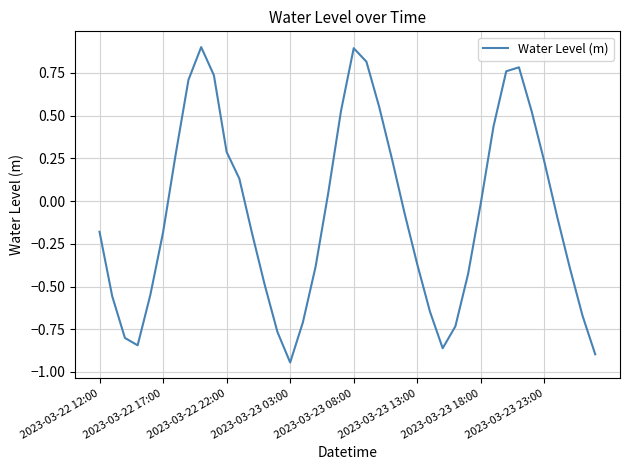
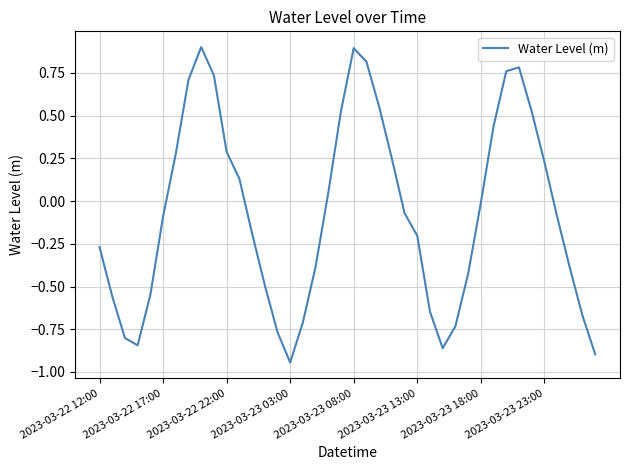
  {
-   "2023-03-22 12:00": -0.18,
-   "2023-03-22 17:00": -0.18,
+   "2023-03-22 12:00": -0.27,
+   "2023-03-22 17:00": -0.09,
    "2023-03-22 22:00": 0.29,
    "2023-03-23 03:00": -0.94,
    "2023-03-23 08:00": 0.89,
-   "2023-03-23 13:00": -0.37,
+   "2023-03-23 13:00": -0.20,
    "2023-03-23 18:00": -0.01,
    "2023-03-23 23:00": 0.23
  }
